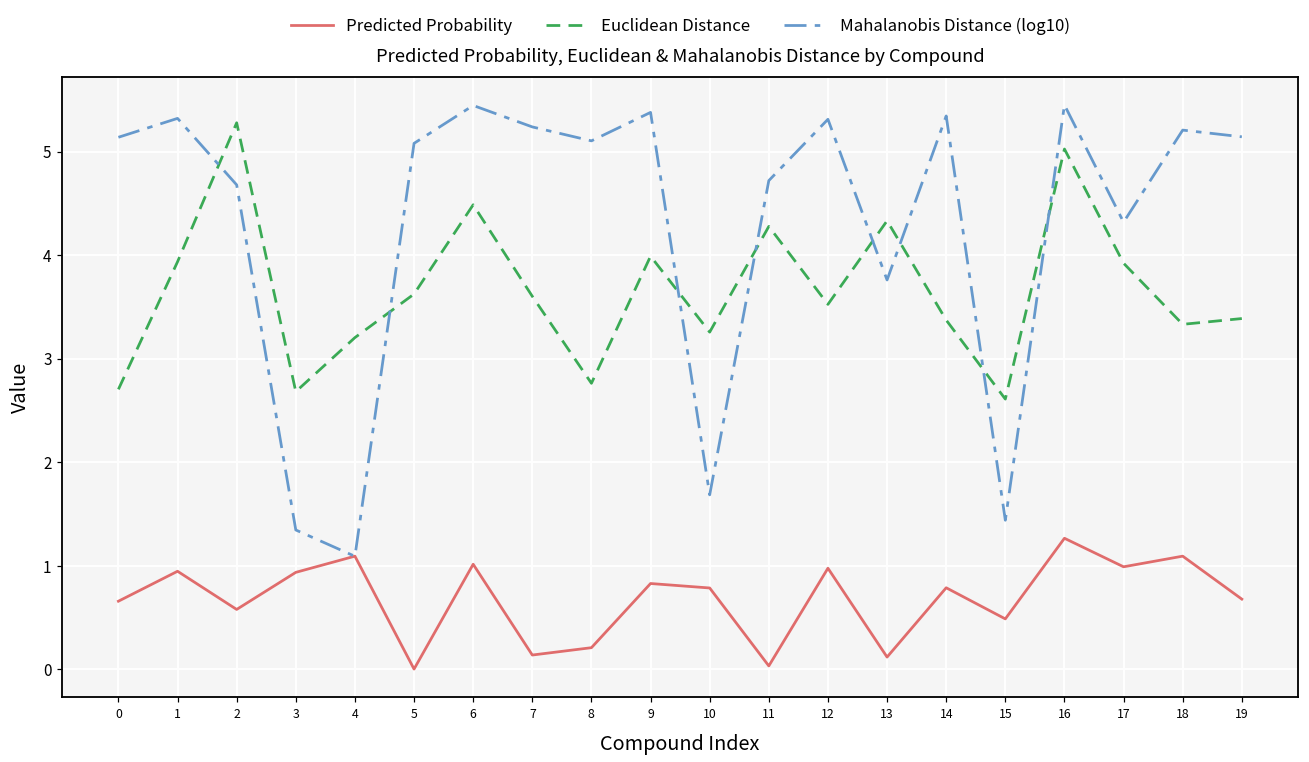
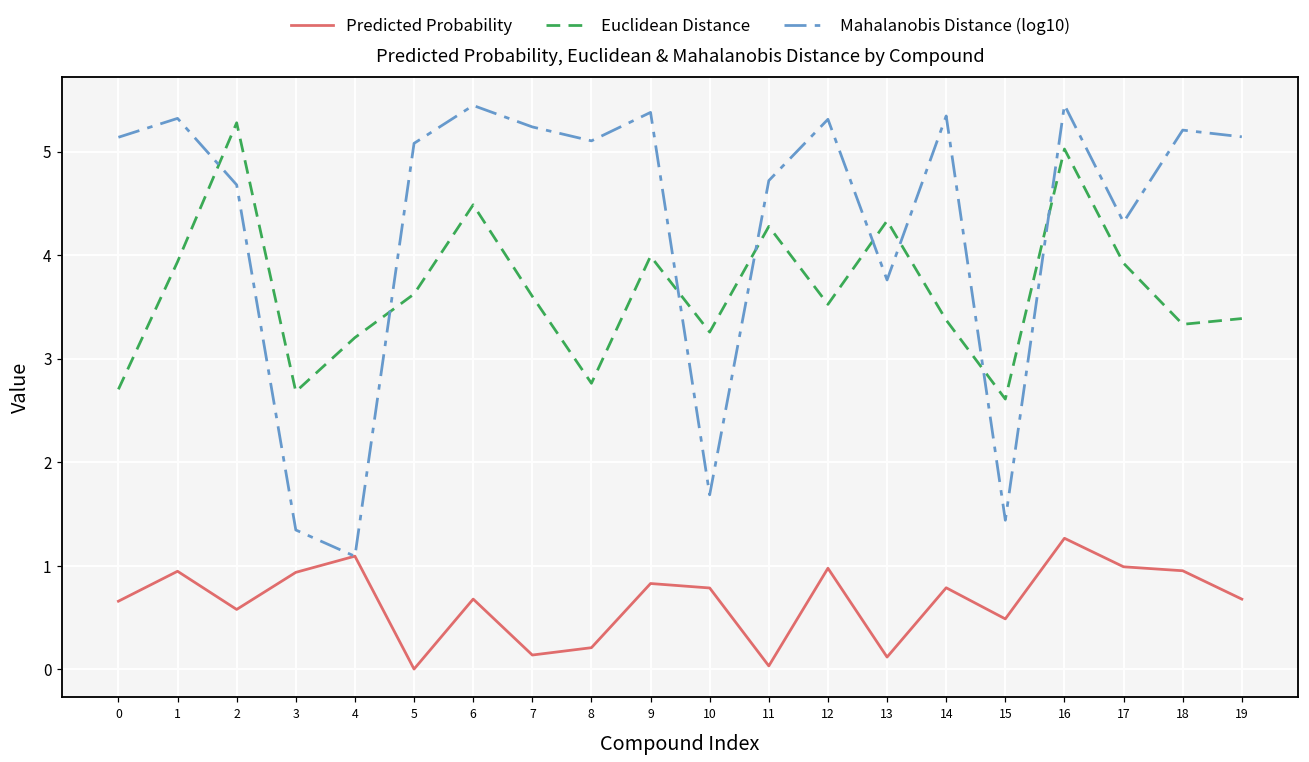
  {
    "Predicted Probability": {
      "0": 0.7,
      "1": 0.9,
      "2": 0.6,
      "3": 0.9,
      "5": 0.0,
-     "6": 1.0,
+     "6": 0.7,
      "7": 0.1,
      "8": 0.2,
      "9": 0.8,
      "10": 0.8,
      "11": 0.0,
      "12": 1.0,
      "13": 0.1,
      "14": 0.8,
      "15": 0.5,
      "16": 1.3,
      "17": 1.0,
-     "18": 1.1,
+     "18": 1.0,
      "19": 0.7
    },
    "Euclidean Distance": {
      "0": 2.7,
      "1": 3.9,
      "2": 5.3,
      "3": 2.7,
      "4": 3.2,
      "5": 3.6,
      "6": 4.5,
      "7": 3.6,
      "8": 2.8,
      "9": 4.0,
      "10": 3.3,
      "11": 4.3,
      "12": 3.5,
      "13": 4.3,
      "14": 3.4,
      "15": 2.6,
      "16": 5.0,
      "17": 3.9,
      "18": 3.3,
      "19": 3.4
    },
    "Mahalanobis Distance (log10)": {
      "0": 5.1,
      "1": 5.3,
      "2": 4.7,
      "3": 1.3,
      "5": 5.1,
      "6": 5.4,
      "7": 5.2,
      "8": 5.1,
      "9": 5.4,
      "10": 1.7,
      "11": 4.7,
      "12": 5.3,
      "13": 3.8,
      "14": 5.3,
      "15": 1.4,
      "16": 5.5,
      "17": 4.3,
      "18": 5.2,
      "19": 5.1
    }
  }
